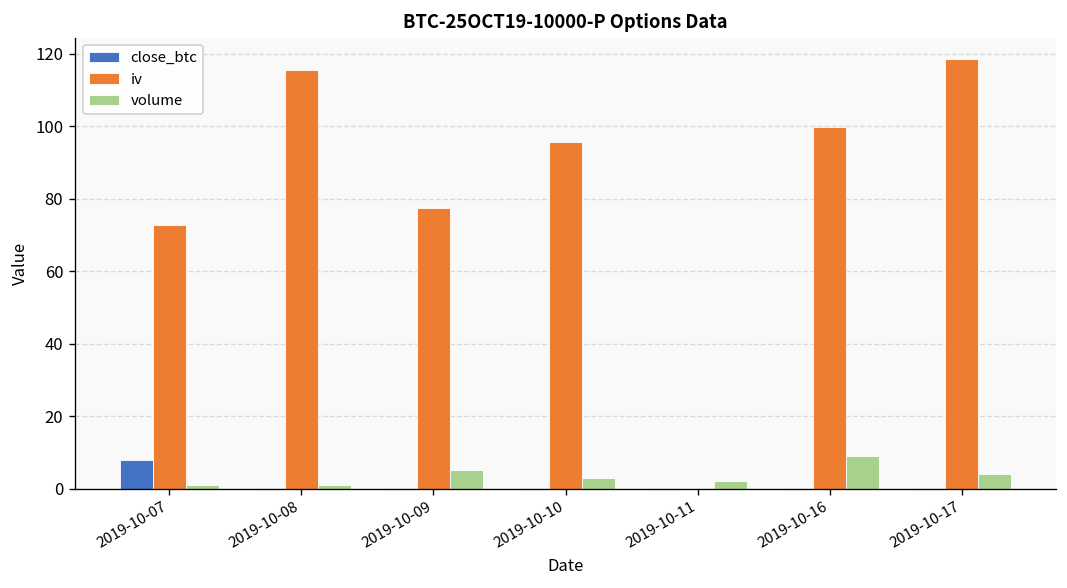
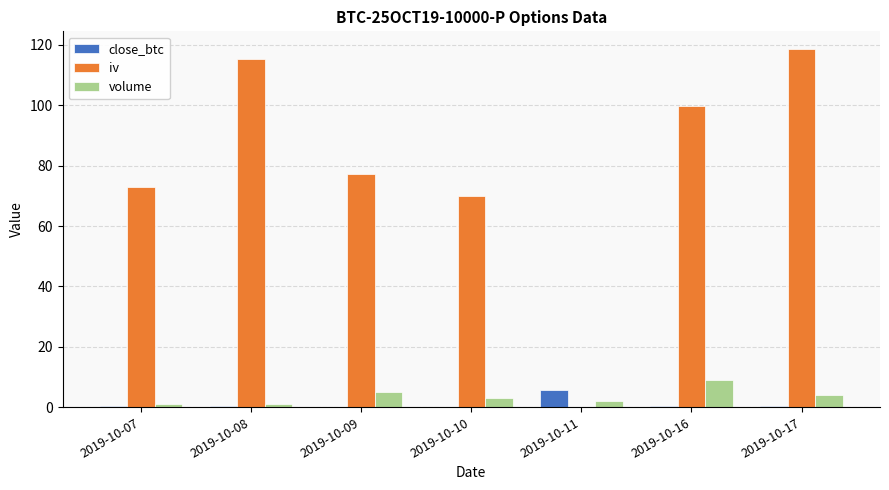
  {
    "close_btc": {
-     "2019-10-07": 8,
-     "2019-10-11": 0
+     "2019-10-07": 0,
+     "2019-10-11": 6
    },
    "iv": {
      "2019-10-07": 73,
      "2019-10-08": 115,
      "2019-10-09": 77,
-     "2019-10-10": 96,
+     "2019-10-10": 70,
      "2019-10-11": 0,
      "2019-10-16": 100,
      "2019-10-17": 119
    },
    "volume": {
      "2019-10-07": 1,
      "2019-10-08": 1,
      "2019-10-09": 5,
      "2019-10-10": 3,
      "2019-10-11": 2,
      "2019-10-16": 9,
      "2019-10-17": 4
    }
  }
